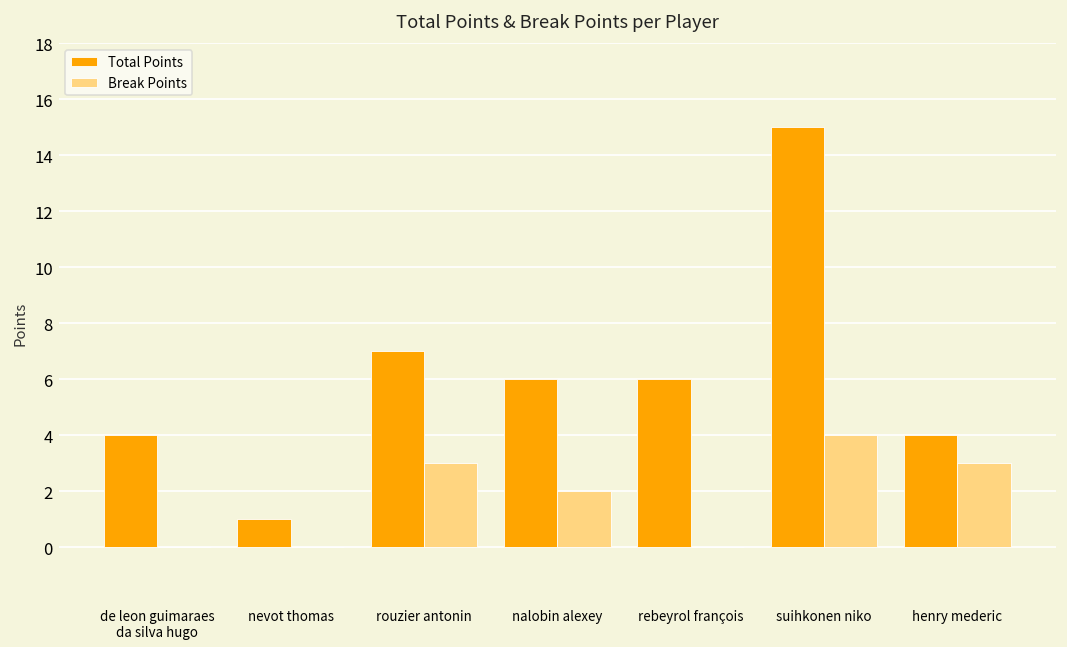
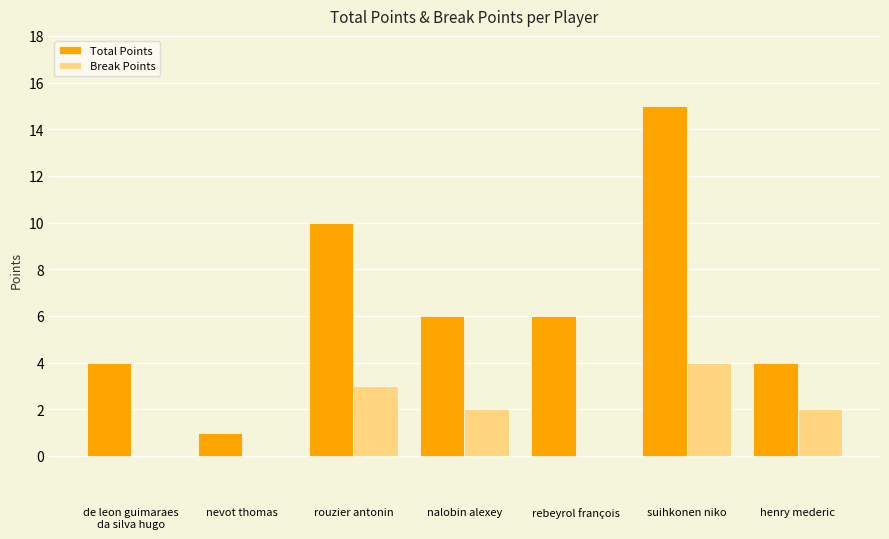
  {
    "Total Points": {
      "de leon guimaraes da silva hugo": 4,
      "nevot thomas": 1,
-     "rouzier antonin": 7,
+     "rouzier antonin": 10,
      "nalobin alexey": 6,
      "rebeyrol françois": 6,
      "suihkonen niko": 15,
      "henry mederic": 4
    },
    "Break Points": {
      "de leon guimaraes da silva hugo": 0,
      "nevot thomas": 0,
      "rouzier antonin": 3,
      "nalobin alexey": 2,
      "rebeyrol françois": 0,
      "suihkonen niko": 4,
-     "henry mederic": 3
+     "henry mederic": 2
    }
  }
